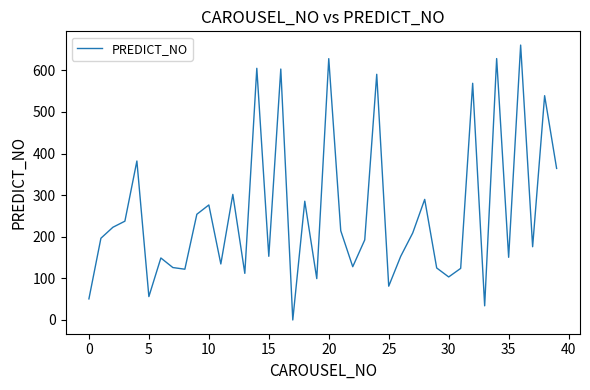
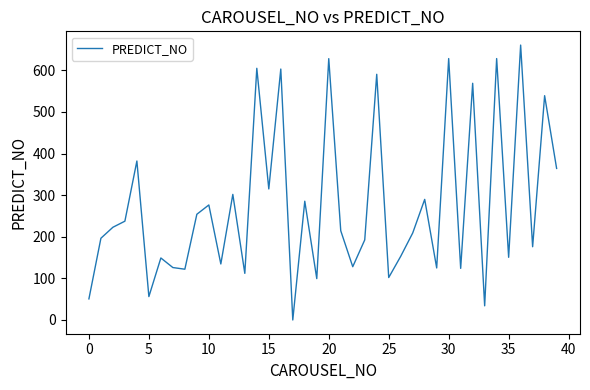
  {
    "0": 50,
    "5": 60,
    "10": 280,
-   "15": 150,
+   "15": 310,
    "20": 630,
-   "25": 80,
-   "30": 100,
+   "25": 100,
+   "30": 630,
    "35": 150
  }
